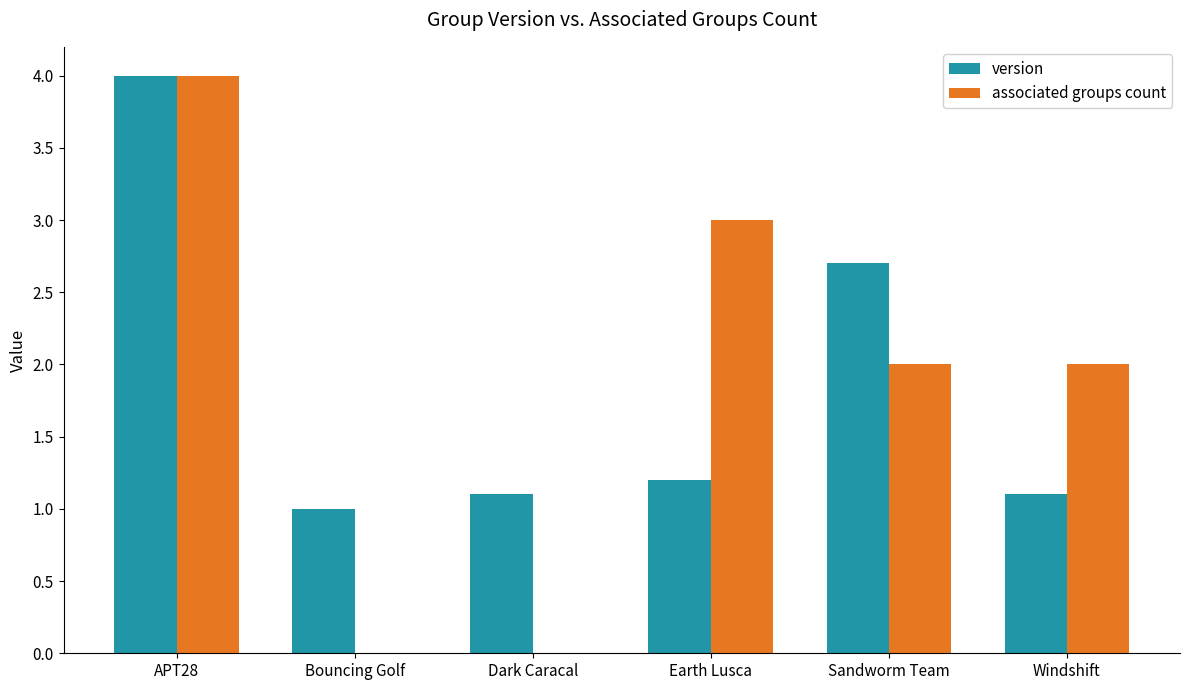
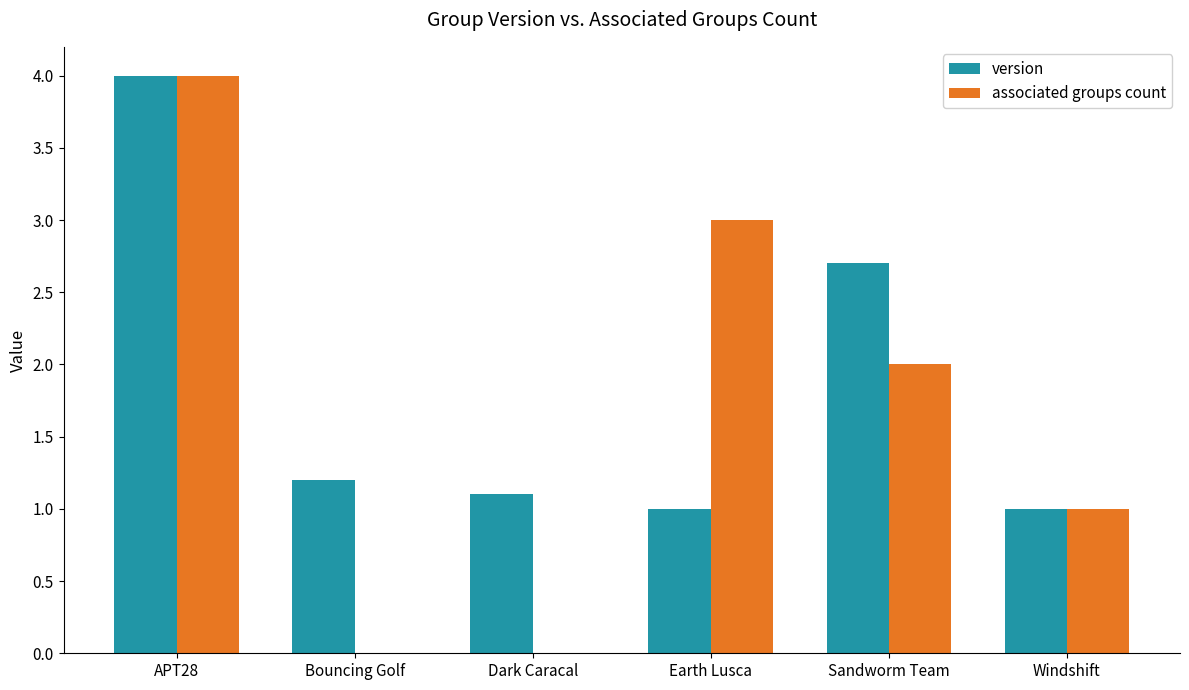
  {
    "version": {
      "APT28": 4.0,
-     "Bouncing Golf": 1.0,
+     "Bouncing Golf": 1.2,
      "Dark Caracal": 1.1,
-     "Earth Lusca": 1.2,
+     "Earth Lusca": 1.0,
      "Sandworm Team": 2.7,
-     "Windshift": 1.1
+     "Windshift": 1.0
    },
    "associated groups count": {
      "APT28": 4,
      "Bouncing Golf": 0,
      "Dark Caracal": 0,
      "Earth Lusca": 3,
      "Sandworm Team": 2,
-     "Windshift": 2
+     "Windshift": 1
    }
  }
